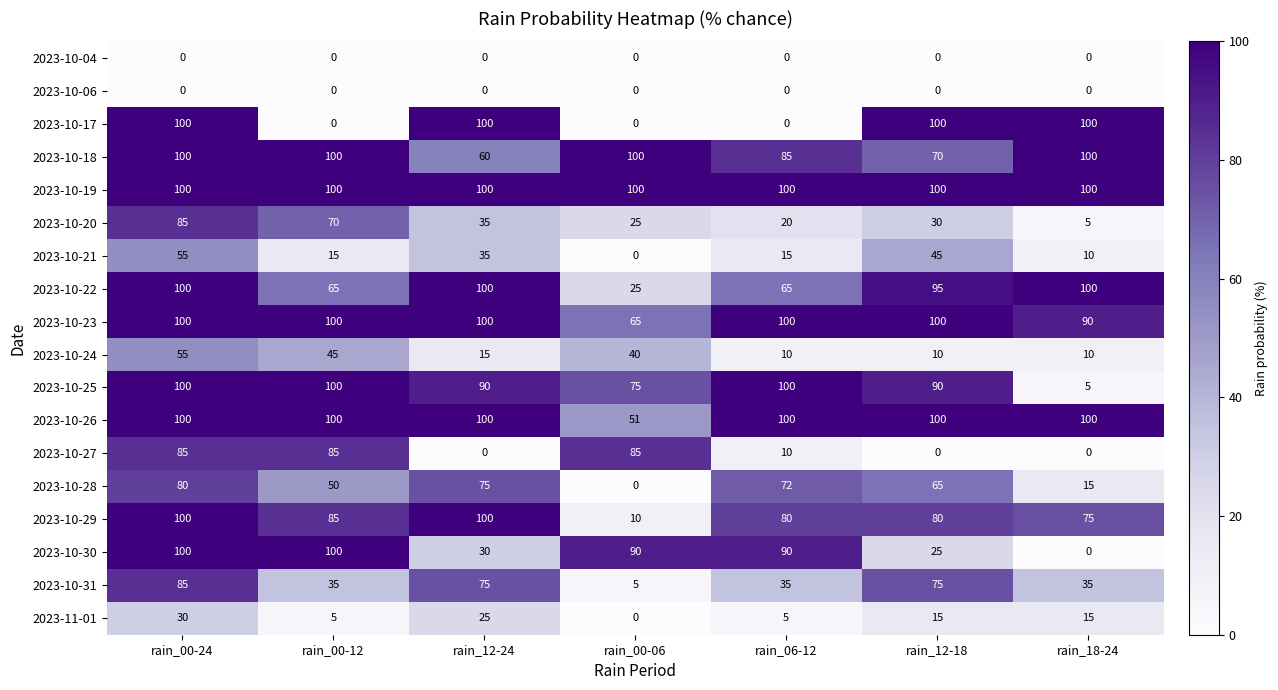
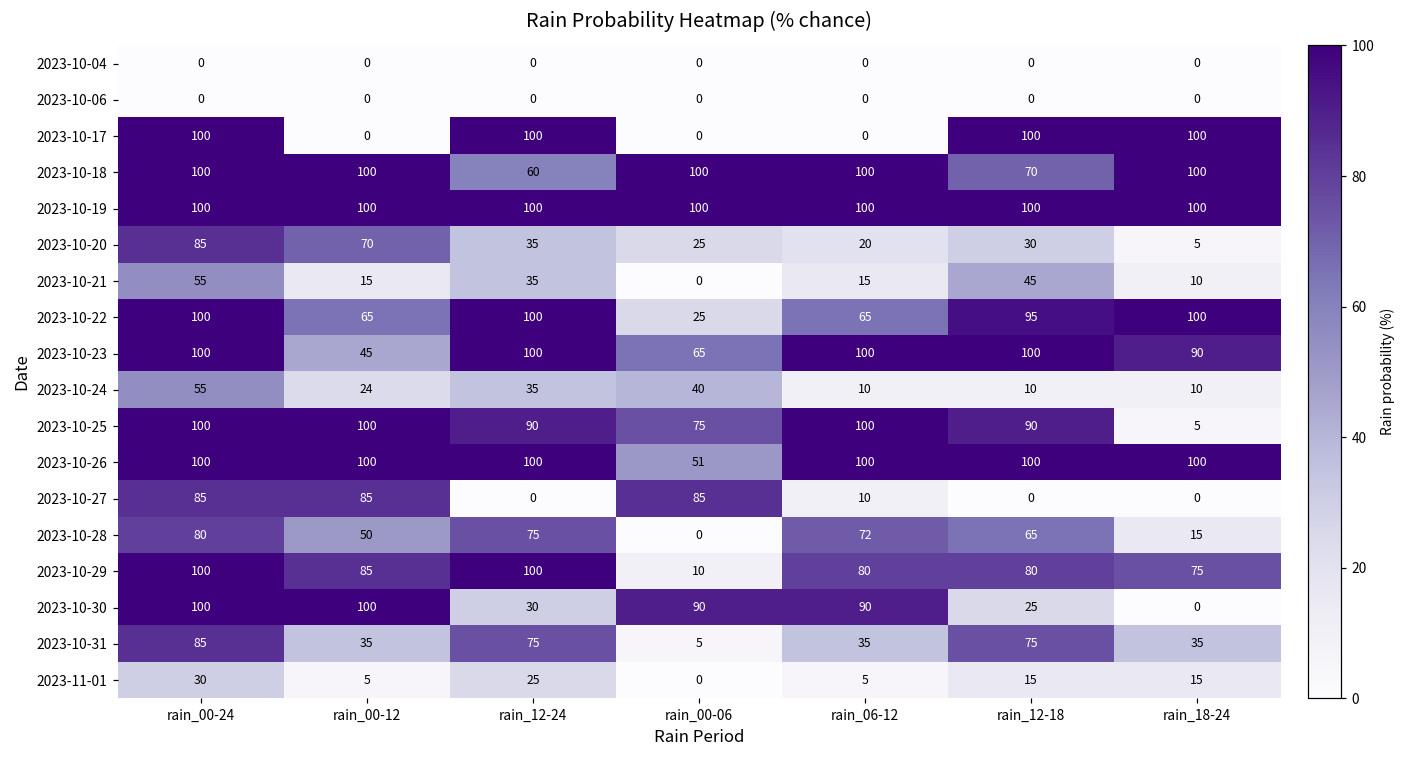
  {
    "2023-10-04": {
      "rain_00-24": 0,
      "rain_00-12": 0,
      "rain_12-24": 0,
      "rain_00-06": 0,
      "rain_06-12": 0,
      "rain_12-18": 0,
      "rain_18-24": 0
    },
    "2023-10-06": {
      "rain_00-24": 0,
      "rain_00-12": 0,
      "rain_12-24": 0,
      "rain_00-06": 0,
      "rain_06-12": 0,
      "rain_12-18": 0,
      "rain_18-24": 0
    },
    "2023-10-17": {
      "rain_00-24": 100,
      "rain_00-12": 0,
      "rain_12-24": 100,
      "rain_00-06": 0,
      "rain_06-12": 0,
      "rain_12-18": 100,
      "rain_18-24": 100
    },
    "2023-10-18": {
      "rain_00-24": 100,
      "rain_00-12": 100,
      "rain_12-24": 60,
      "rain_00-06": 100,
-     "rain_06-12": 85,
+     "rain_06-12": 100,
      "rain_12-18": 70,
      "rain_18-24": 100
    },
    "2023-10-19": {
      "rain_00-24": 100,
      "rain_00-12": 100,
      "rain_12-24": 100,
      "rain_00-06": 100,
      "rain_06-12": 100,
      "rain_12-18": 100,
      "rain_18-24": 100
    },
    "2023-10-20": {
      "rain_00-24": 85,
      "rain_00-12": 70,
      "rain_12-24": 35,
      "rain_00-06": 25,
      "rain_06-12": 20,
      "rain_12-18": 30,
      "rain_18-24": 5
    },
    "2023-10-21": {
      "rain_00-24": 55,
      "rain_00-12": 15,
      "rain_12-24": 35,
      "rain_00-06": 0,
      "rain_06-12": 15,
      "rain_12-18": 45,
      "rain_18-24": 10
    },
    "2023-10-22": {
      "rain_00-24": 100,
      "rain_00-12": 65,
      "rain_12-24": 100,
      "rain_00-06": 25,
      "rain_06-12": 65,
      "rain_12-18": 95,
      "rain_18-24": 100
    },
    "2023-10-23": {
      "rain_00-24": 100,
-     "rain_00-12": 100,
+     "rain_00-12": 45,
      "rain_12-24": 100,
      "rain_00-06": 65,
      "rain_06-12": 100,
      "rain_12-18": 100,
      "rain_18-24": 90
    },
    "2023-10-24": {
      "rain_00-24": 55,
-     "rain_00-12": 45,
-     "rain_12-24": 15,
+     "rain_00-12": 24,
+     "rain_12-24": 35,
      "rain_00-06": 40,
      "rain_06-12": 10,
      "rain_12-18": 10,
      "rain_18-24": 10
    },
    "2023-10-25": {
      "rain_00-24": 100,
      "rain_00-12": 100,
      "rain_12-24": 90,
      "rain_00-06": 75,
      "rain_06-12": 100,
      "rain_12-18": 90,
      "rain_18-24": 5
    },
    "2023-10-26": {
      "rain_00-24": 100,
      "rain_00-12": 100,
      "rain_12-24": 100,
      "rain_00-06": 51,
      "rain_06-12": 100,
      "rain_12-18": 100,
      "rain_18-24": 100
    },
    "2023-10-27": {
      "rain_00-24": 85,
      "rain_00-12": 85,
      "rain_12-24": 0,
      "rain_00-06": 85,
      "rain_06-12": 10,
      "rain_12-18": 0,
      "rain_18-24": 0
    },
    "2023-10-28": {
      "rain_00-24": 80,
      "rain_00-12": 50,
      "rain_12-24": 75,
      "rain_00-06": 0,
      "rain_06-12": 72,
      "rain_12-18": 65,
      "rain_18-24": 15
    },
    "2023-10-29": {
      "rain_00-24": 100,
      "rain_00-12": 85,
      "rain_12-24": 100,
      "rain_00-06": 10,
      "rain_06-12": 80,
      "rain_12-18": 80,
      "rain_18-24": 75
    },
    "2023-10-30": {
      "rain_00-24": 100,
      "rain_00-12": 100,
      "rain_12-24": 30,
      "rain_00-06": 90,
      "rain_06-12": 90,
      "rain_12-18": 25,
      "rain_18-24": 0
    },
    "2023-10-31": {
      "rain_00-24": 85,
      "rain_00-12": 35,
      "rain_12-24": 75,
      "rain_00-06": 5,
      "rain_06-12": 35,
      "rain_12-18": 75,
      "rain_18-24": 35
    },
    "2023-11-01": {
      "rain_00-24": 30,
      "rain_00-12": 5,
      "rain_12-24": 25,
      "rain_00-06": 0,
      "rain_06-12": 5,
      "rain_12-18": 15,
      "rain_18-24": 15
    }
  }
